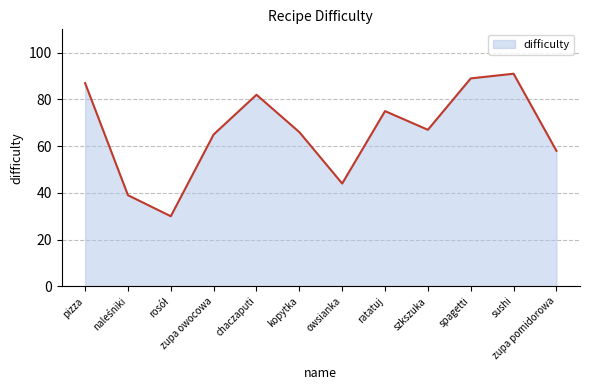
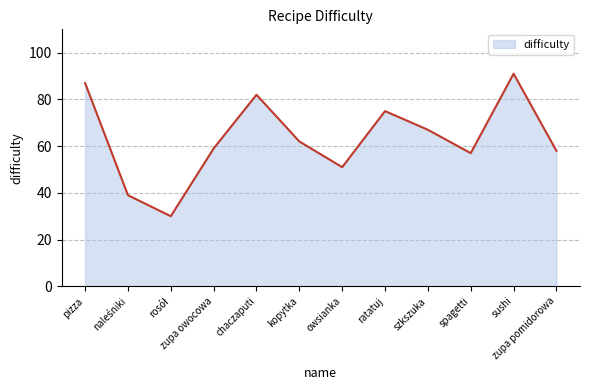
  {
    "pizza": 87,
    "naleśniki": 39,
    "rosół": 30,
-   "zupa owocowa": 65,
+   "zupa owocowa": 59,
    "chaczaputi": 82,
-   "kopytka": 66,
-   "owsianka": 44,
+   "kopytka": 62,
+   "owsianka": 51,
    "ratatuj": 75,
    "szkszuka": 67,
-   "spagetti": 89,
+   "spagetti": 57,
    "sushi": 91,
    "zupa pomidorowa": 58
  }
